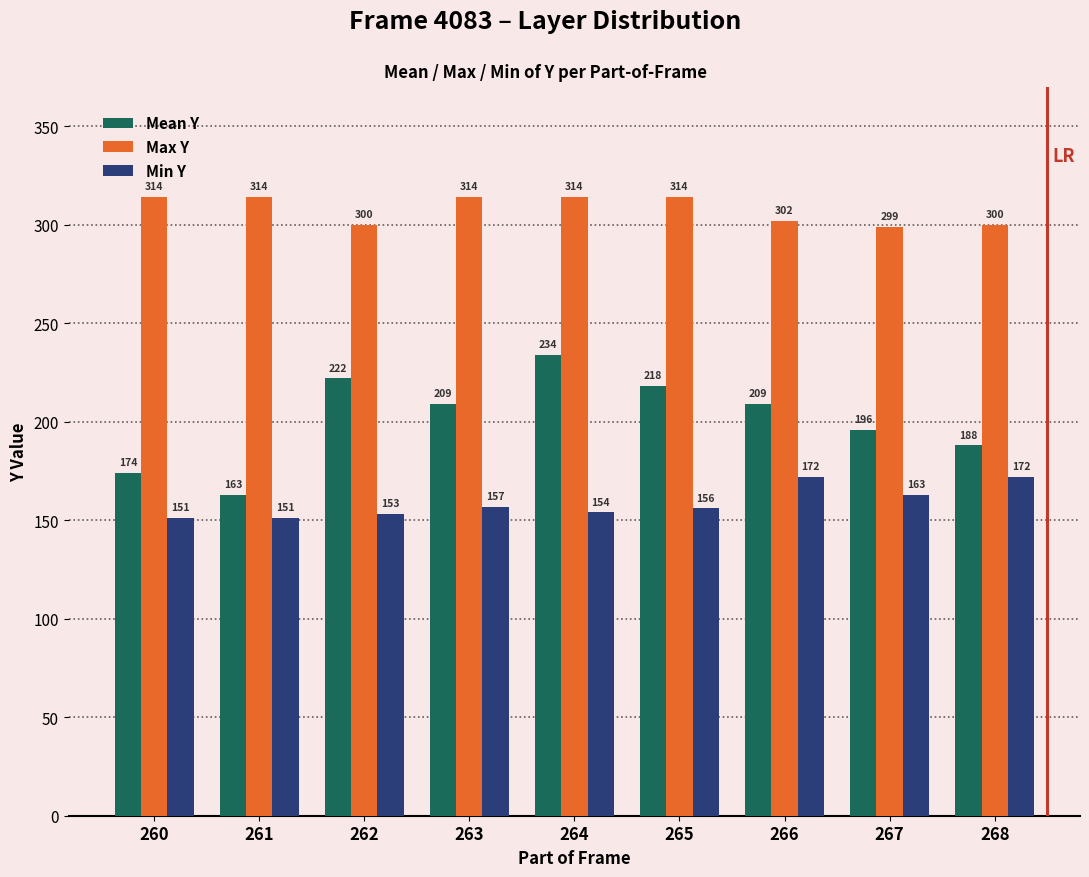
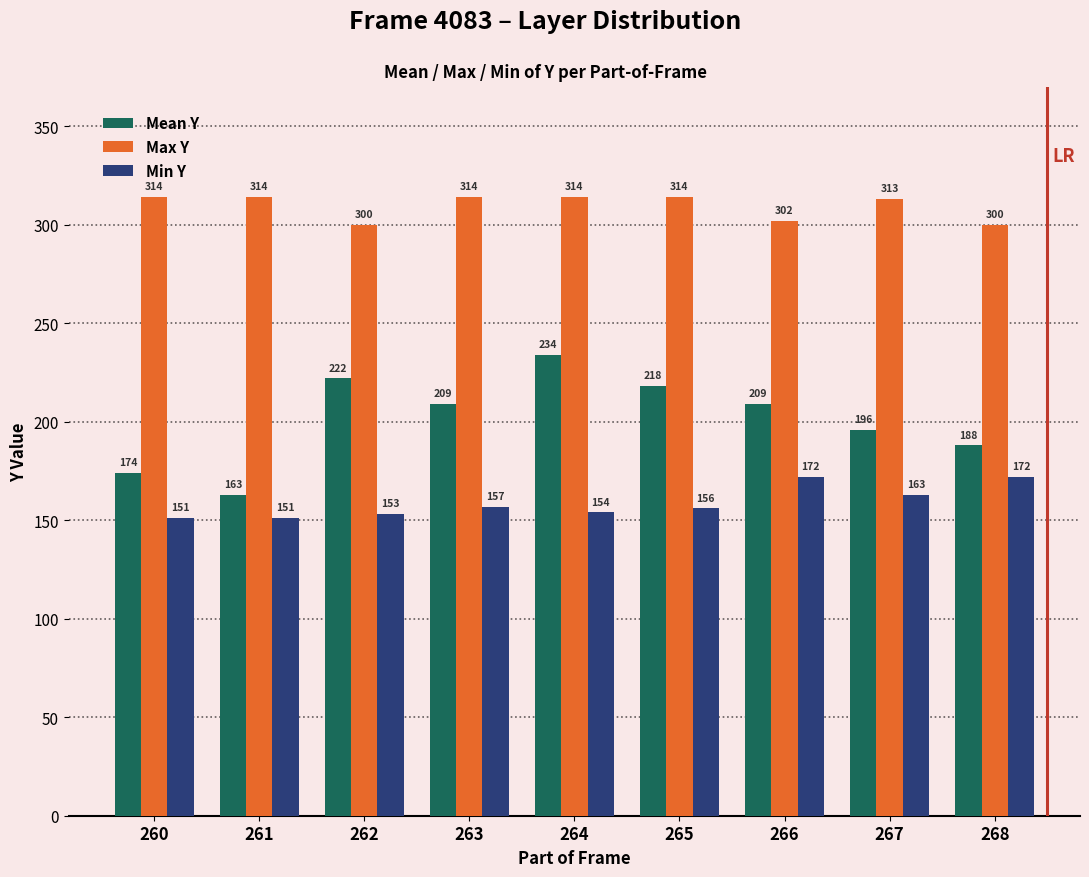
  {
    "Max Y": {
      "260": 314,
      "261": 314,
      "262": 300,
      "263": 314,
      "264": 314,
      "265": 314,
      "266": 302,
-     "267": 299,
+     "267": 313,
      "268": 300
    }
  }
